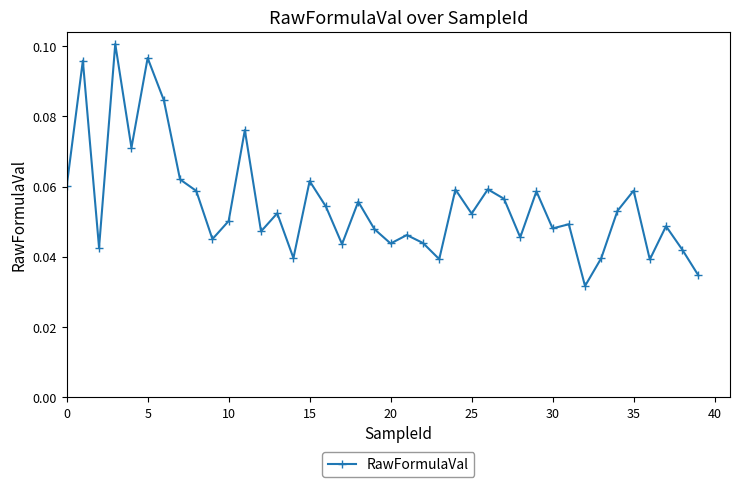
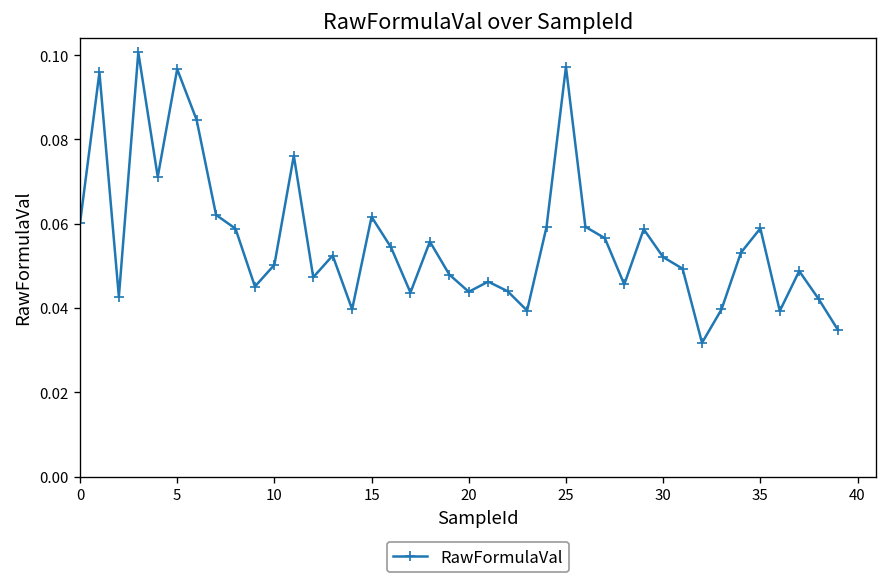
  {
    "0": 0.060,
    "5": 0.097,
    "10": 0.050,
    "15": 0.062,
    "20": 0.044,
-   "25": 0.052,
-   "30": 0.048,
+   "25": 0.097,
+   "30": 0.052,
    "35": 0.059
  }
